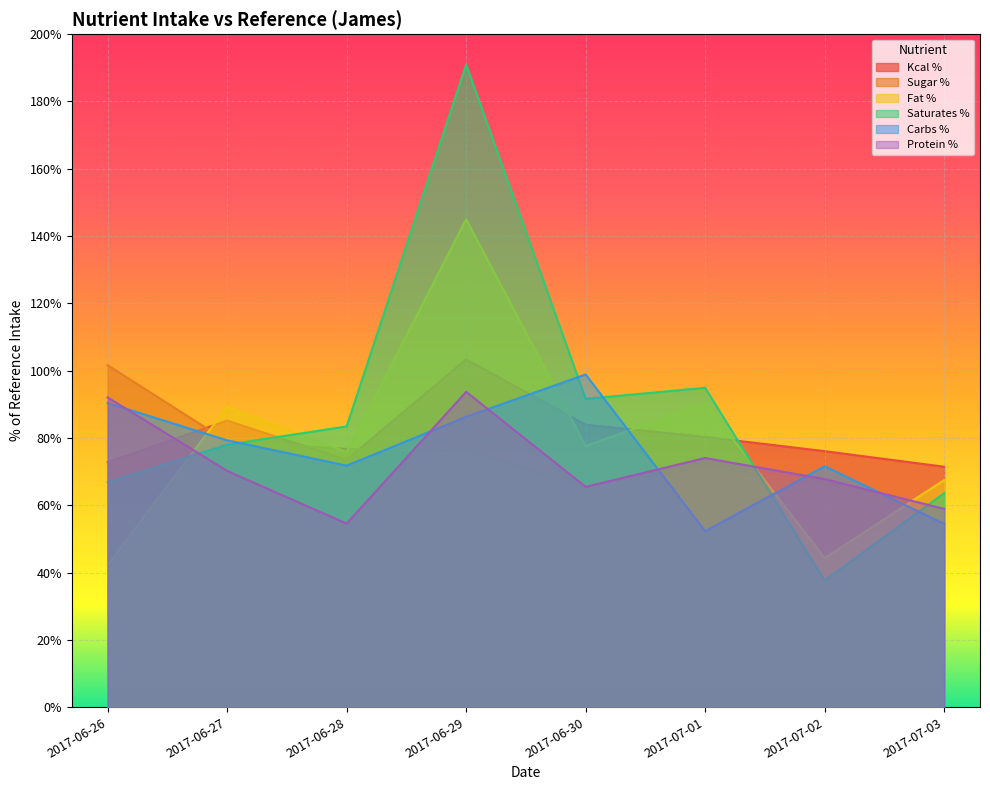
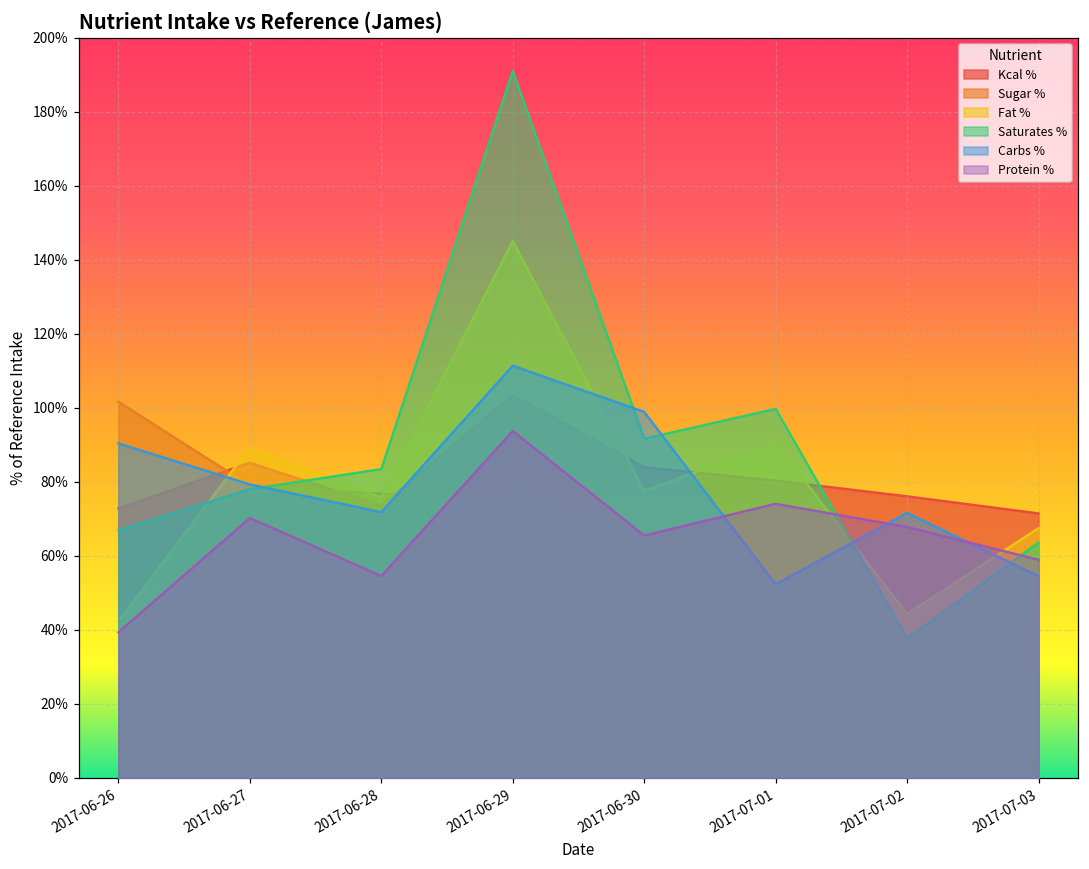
  {
    "Fat %": {
      "2017-06-26": "42%",
      "2017-06-27": "89%",
      "2017-06-28": "76%",
      "2017-06-29": "145%",
      "2017-06-30": "78%",
      "2017-07-01": "90%",
      "2017-07-02": "44%",
      "2017-07-03": "67%"
    },
    "Saturates %": {
      "2017-06-26": "67%",
      "2017-06-27": "78%",
      "2017-06-28": "83%",
      "2017-06-29": "191%",
      "2017-06-30": "92%",
-     "2017-07-01": "95%",
+     "2017-07-01": "100%",
      "2017-07-02": "38%",
      "2017-07-03": "64%"
    },
    "Carbs %": {
      "2017-06-26": "90%",
      "2017-06-28": "72%",
-     "2017-06-29": "86%",
+     "2017-06-29": "111%",
      "2017-06-30": "99%",
      "2017-07-01": "52%",
      "2017-07-02": "72%",
      "2017-07-03": "54%"
    },
    "Protein %": {
-     "2017-06-26": "92%",
+     "2017-06-26": "39%",
      "2017-06-27": "70%",
      "2017-06-28": "55%",
      "2017-06-29": "94%",
      "2017-07-01": "74%",
      "2017-07-02": "68%"
    }
  }
